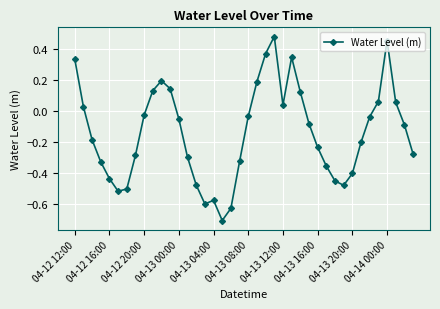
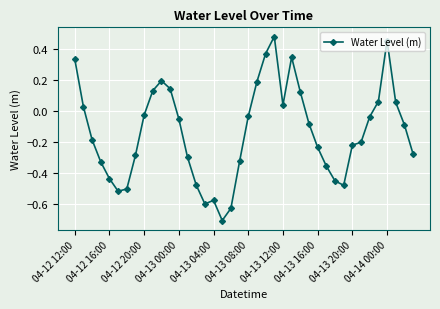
  {
    "04-12 12:00": 0.33,
    "04-12 16:00": -0.44,
    "04-12 20:00": -0.03,
    "04-13 00:00": -0.05,
    "04-13 04:00": -0.58,
    "04-13 08:00": -0.04,
    "04-13 12:00": 0.04,
    "04-13 16:00": -0.24,
-   "04-13 20:00": -0.41
+   "04-13 20:00": -0.22
  }
